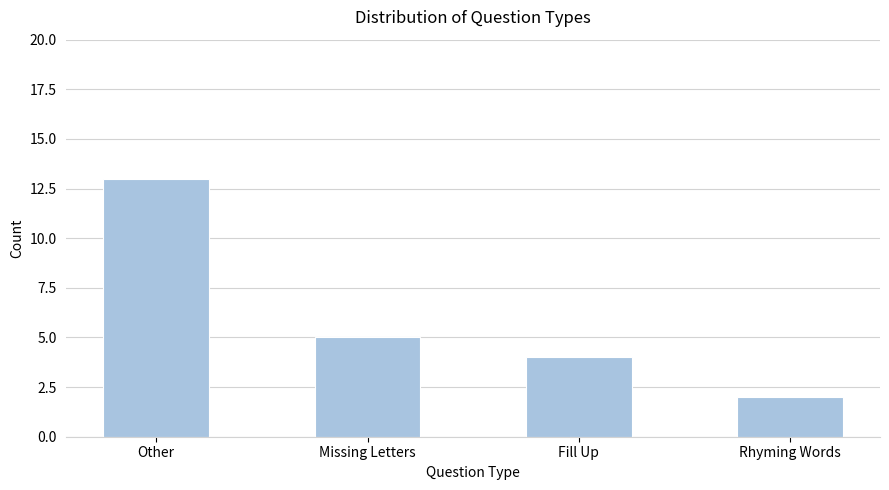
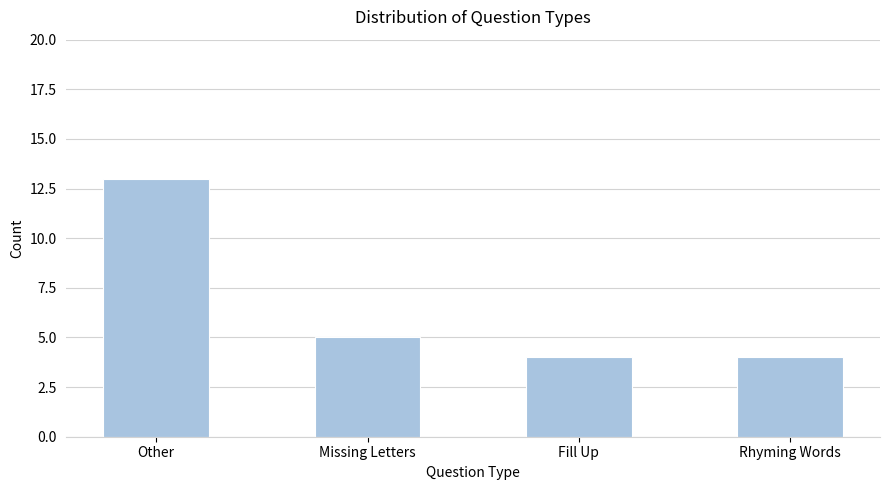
  {
    "Other": 13,
    "Missing Letters": 5,
    "Fill Up": 4,
-   "Rhyming Words": 2
+   "Rhyming Words": 4
  }
